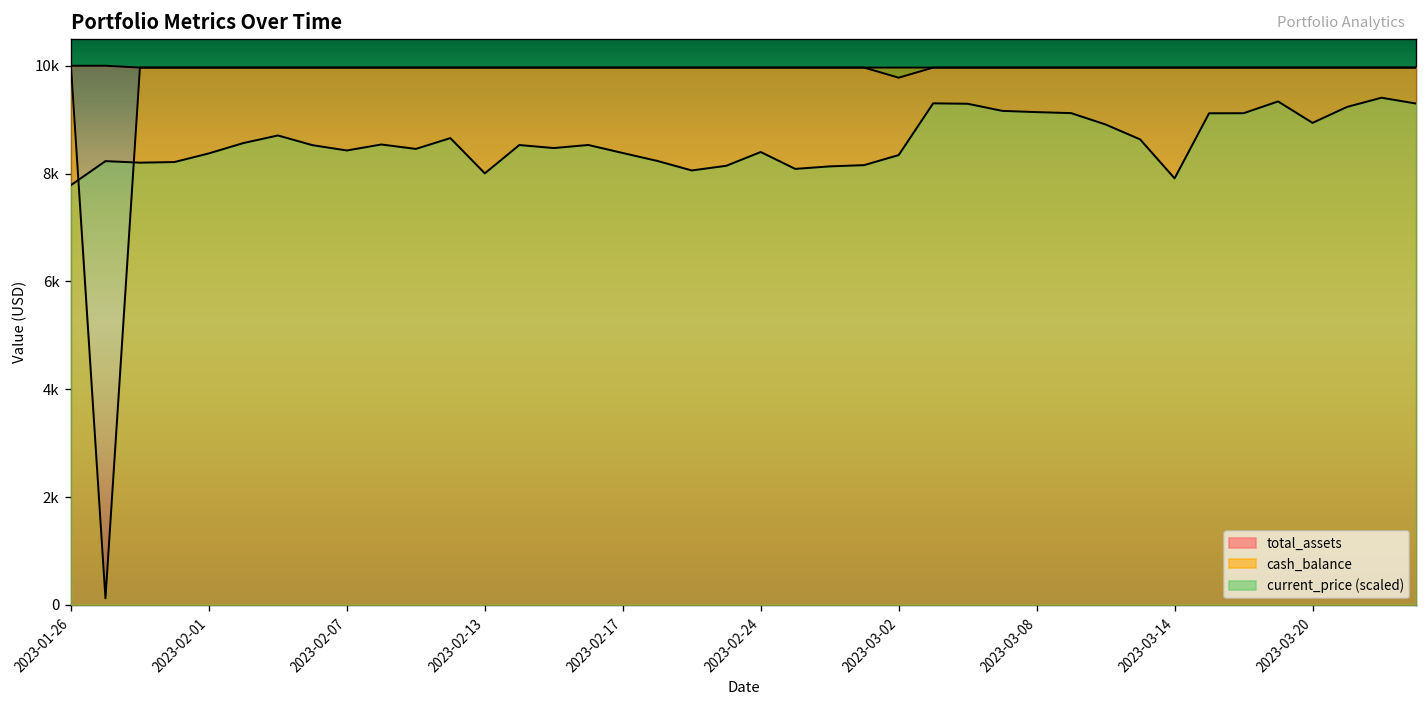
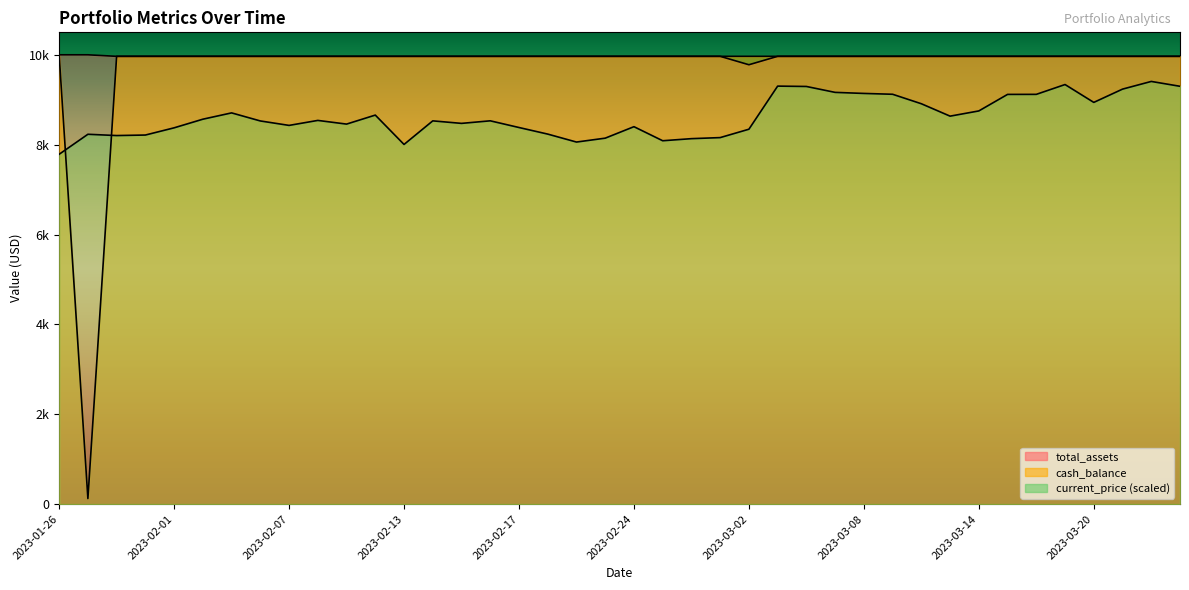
  {
    "total_assets": {
      "2023-03-02": 9800
    },
    "cash_balance": {
      "2023-03-02": 10000
    },
    "current_price (scaled)": {
      "2023-01-26": 7800,
      "2023-02-01": 8400,
      "2023-02-07": 8400,
      "2023-02-13": 8000,
      "2023-02-17": 8400,
      "2023-02-24": 8400,
      "2023-03-02": 8300,
      "2023-03-08": 9100,
-     "2023-03-14": 7900,
+     "2023-03-14": 8800,
      "2023-03-20": 8900
    }
  }
